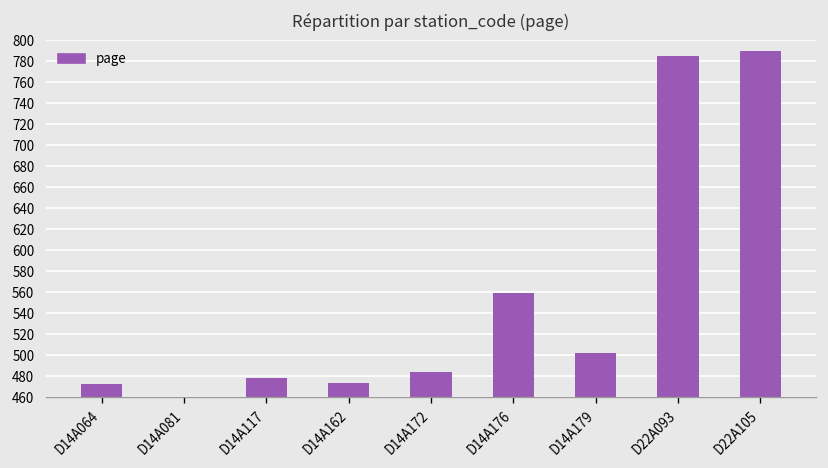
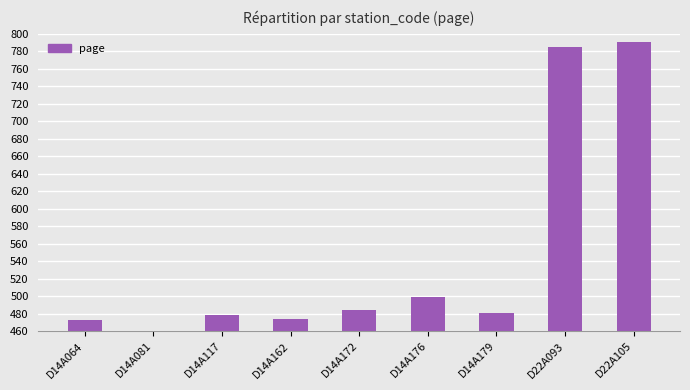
  {
    "D14A064": 470,
    "D14A117": 480,
    "D14A162": 470,
    "D14A172": 480,
-   "D14A176": 560,
-   "D14A179": 500,
+   "D14A176": 500,
+   "D14A179": 480,
    "D22A093": 790,
    "D22A105": 790
  }
